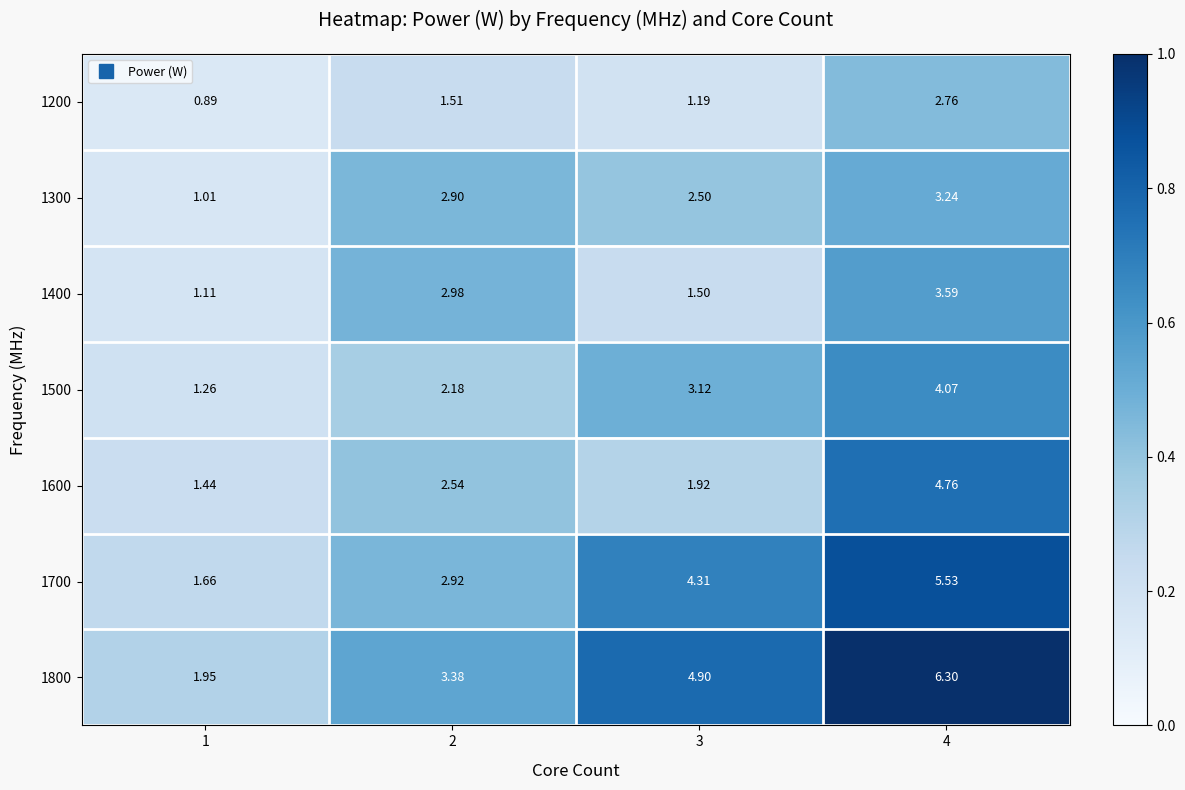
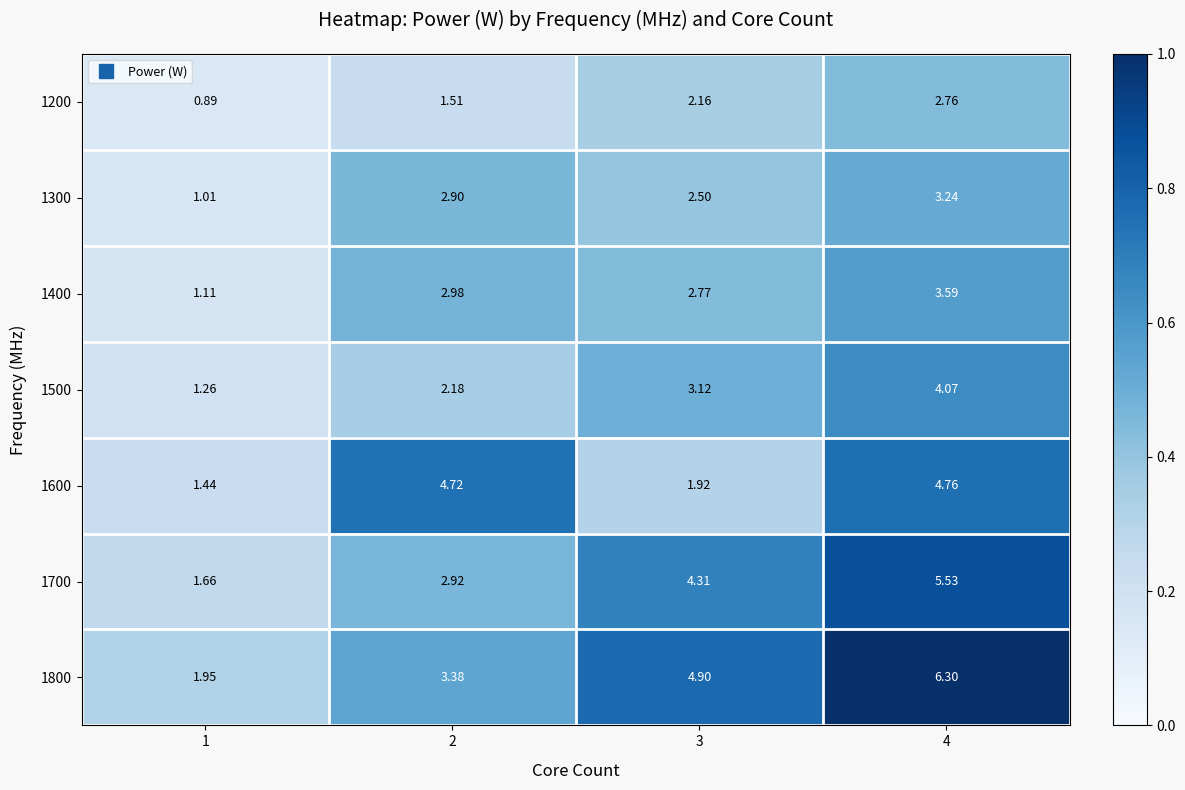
  {
    "1200": {
      "1": 0.89,
      "2": 1.51,
-     "3": 1.19,
+     "3": 2.16,
      "4": 2.76
    },
    "1300": {
      "1": 1.01,
      "2": 2.90,
      "3": 2.50,
      "4": 3.24
    },
    "1400": {
      "1": 1.11,
      "2": 2.98,
-     "3": 1.50,
+     "3": 2.77,
      "4": 3.59
    },
    "1500": {
      "1": 1.26,
      "2": 2.18,
      "3": 3.12,
      "4": 4.07
    },
    "1600": {
      "1": 1.44,
-     "2": 2.54,
+     "2": 4.72,
      "3": 1.92,
      "4": 4.76
    },
    "1700": {
      "1": 1.66,
      "2": 2.92,
      "3": 4.31,
      "4": 5.53
    },
    "1800": {
      "1": 1.95,
      "2": 3.38,
      "3": 4.90,
      "4": 6.30
    }
  }
